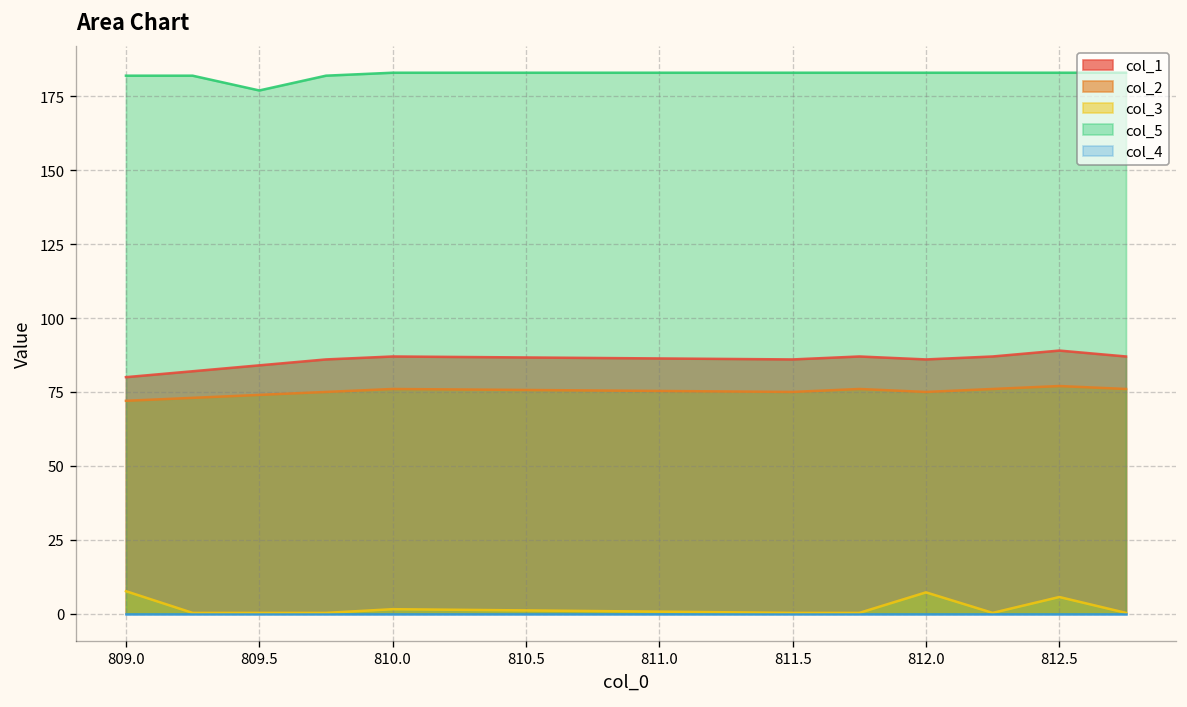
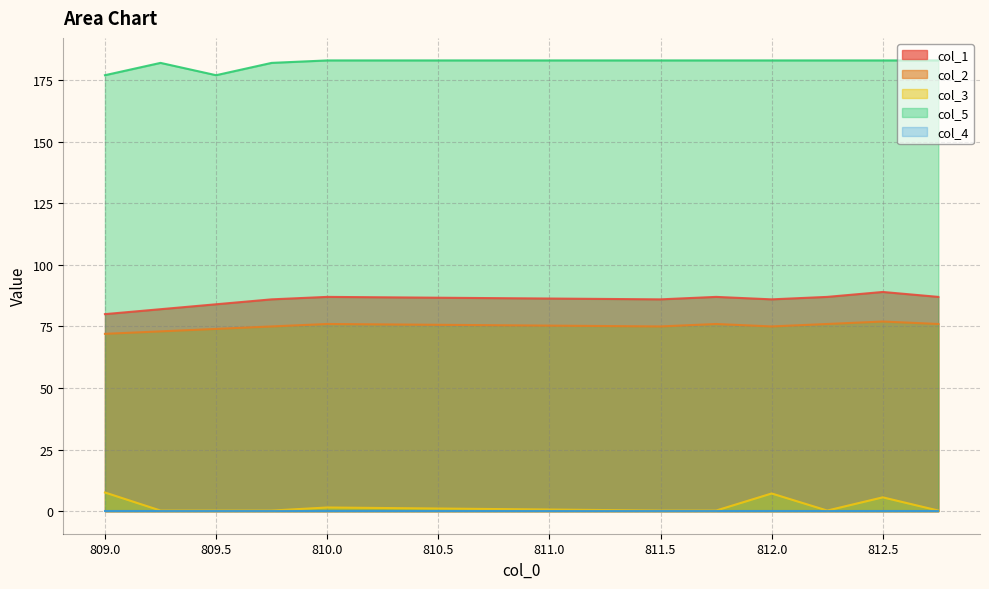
  {
    "col_3": {
      "809.0": 8,
      "810.0": 2,
      "812.0": 7,
      "812.5": 6
    },
    "col_5": {
-     "809.0": 182,
+     "809.0": 177,
      "809.5": 177,
      "810.0": 183,
      "811.5": 183,
      "812.0": 183,
      "812.5": 183
    },
    "col_4": {
      "809.0": 0,
      "810.0": 0,
      "812.0": 0,
      "812.5": 0
    }
  }
